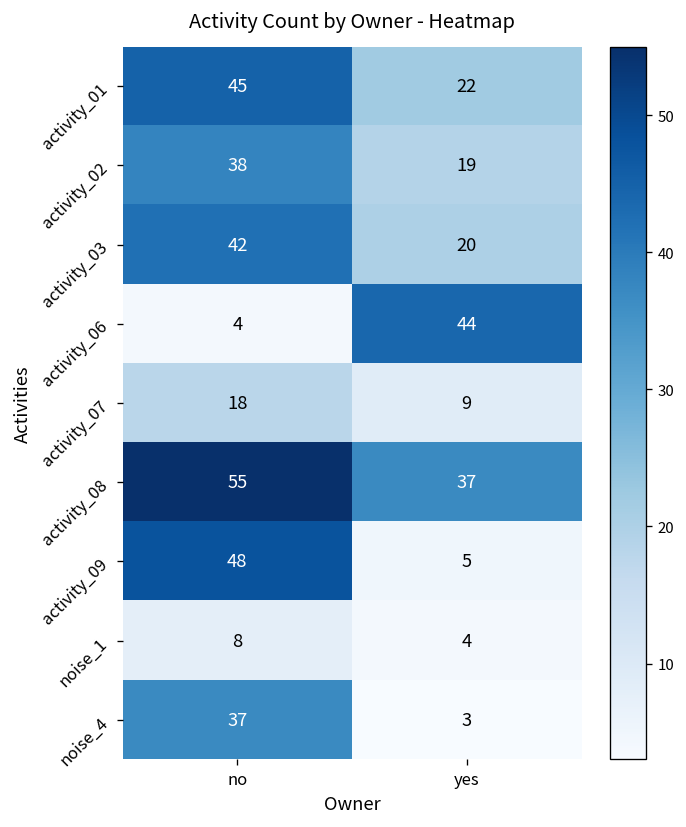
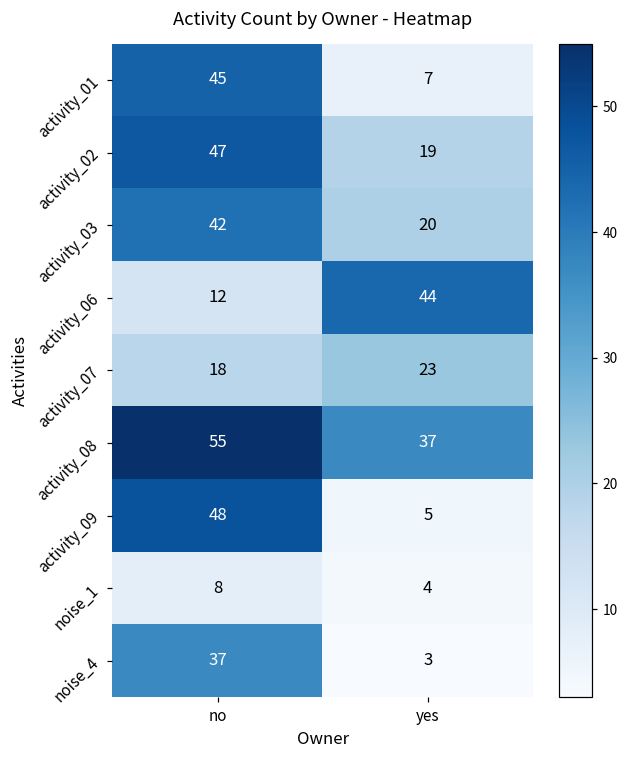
  {
    "activity_01": {
      "no": 45,
-     "yes": 22
+     "yes": 7
    },
    "activity_02": {
-     "no": 38,
+     "no": 47,
      "yes": 19
    },
    "activity_03": {
      "no": 42,
      "yes": 20
    },
    "activity_06": {
-     "no": 4,
+     "no": 12,
      "yes": 44
    },
    "activity_07": {
      "no": 18,
-     "yes": 9
+     "yes": 23
    },
    "activity_08": {
      "no": 55,
      "yes": 37
    },
    "activity_09": {
      "no": 48,
      "yes": 5
    },
    "noise_1": {
      "no": 8,
      "yes": 4
    },
    "noise_4": {
      "no": 37,
      "yes": 3
    }
  }
